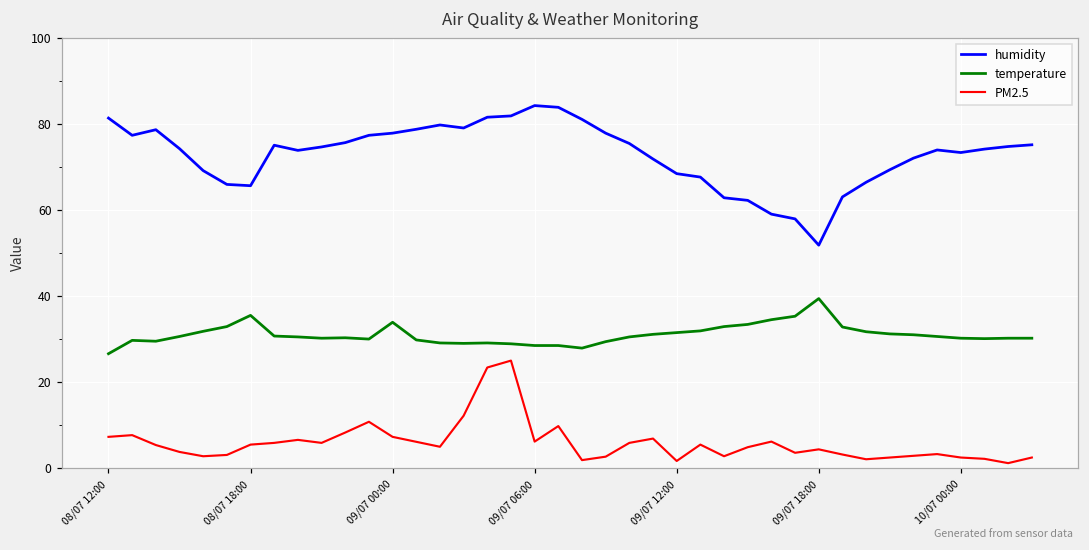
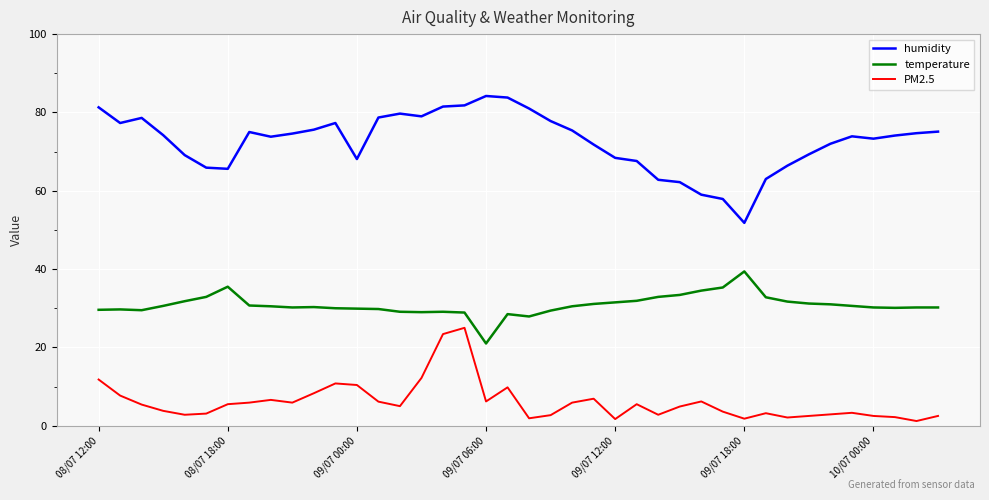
  {
    "humidity": {
      "08/07 12:00": 81,
      "08/07 18:00": 66,
-     "09/07 00:00": 78,
+     "09/07 00:00": 68,
      "09/07 06:00": 84,
      "09/07 12:00": 68,
      "09/07 18:00": 52,
      "10/07 00:00": 73
    },
    "temperature": {
-     "08/07 12:00": 27,
+     "08/07 12:00": 30,
      "08/07 18:00": 36,
-     "09/07 00:00": 34,
-     "09/07 06:00": 29,
+     "09/07 00:00": 30,
+     "09/07 06:00": 21,
      "09/07 12:00": 32,
      "09/07 18:00": 39,
      "10/07 00:00": 30
    },
    "PM2.5": {
-     "08/07 12:00": 7,
+     "08/07 12:00": 12,
      "08/07 18:00": 6,
-     "09/07 00:00": 7,
+     "09/07 00:00": 10,
      "09/07 06:00": 6,
      "09/07 12:00": 2,
-     "09/07 18:00": 4,
+     "09/07 18:00": 2,
      "10/07 00:00": 3
    }
  }
